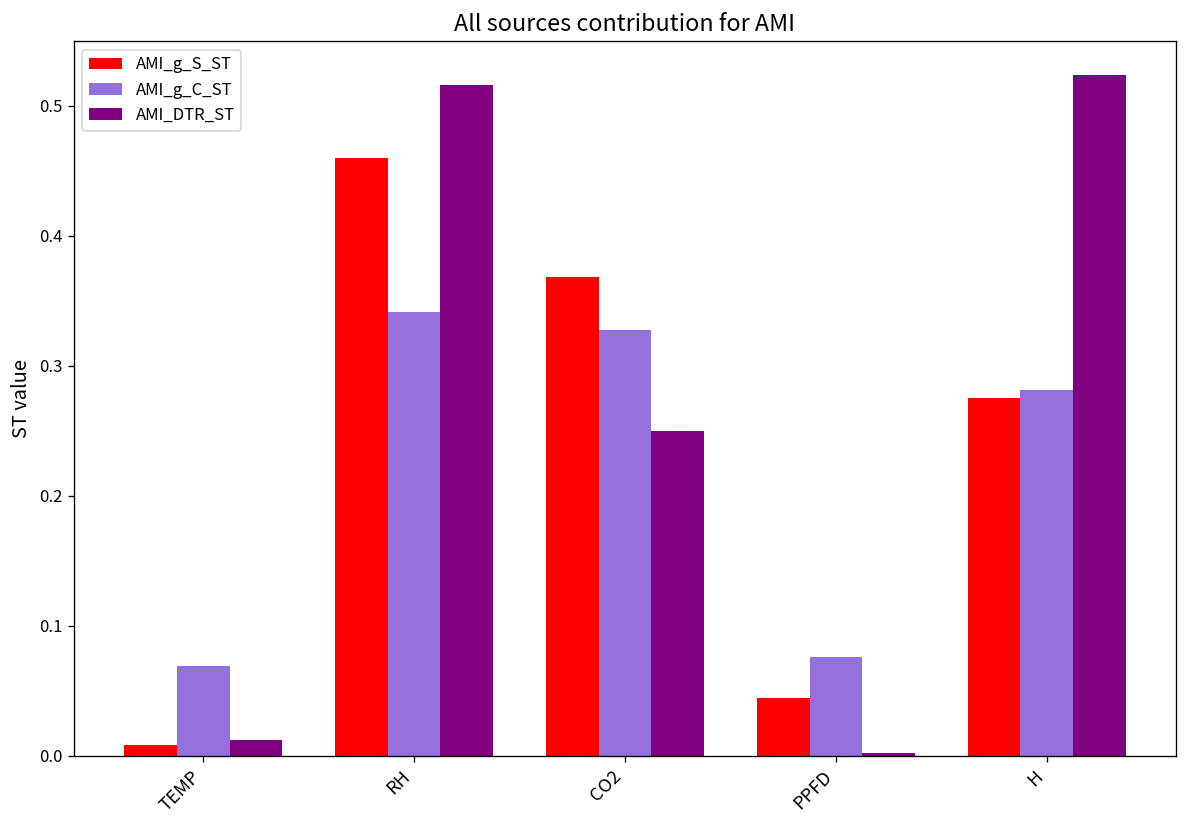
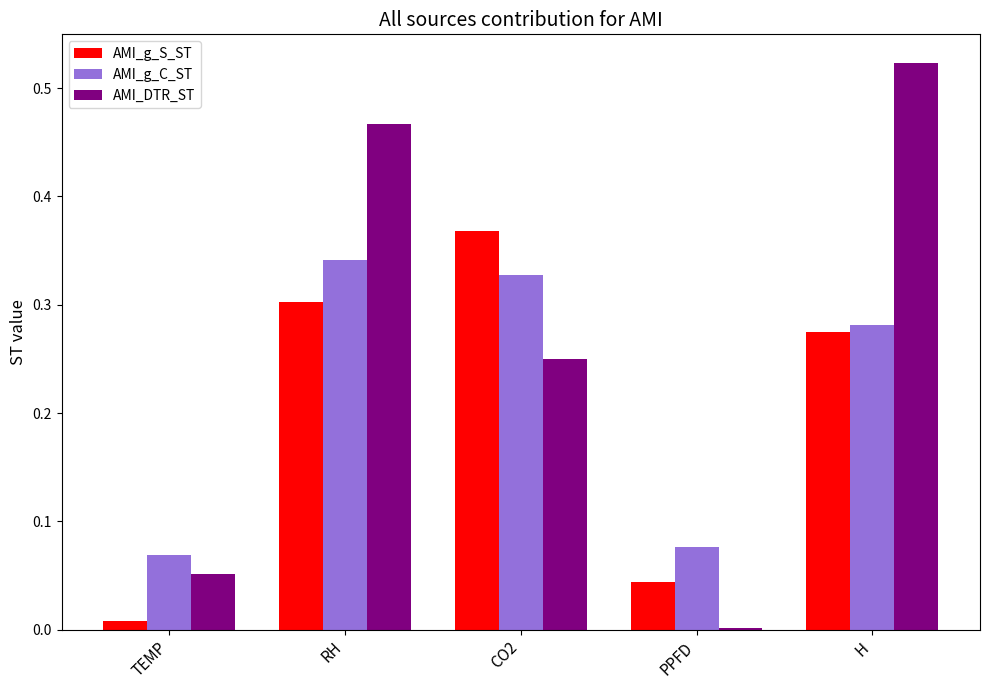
  {
    "AMI_g_S_ST": {
      "TEMP": 0.008,
-     "RH": 0.460,
+     "RH": 0.303,
      "CO2": 0.368,
      "PPFD": 0.044,
      "H": 0.275
    },
    "AMI_g_C_ST": {
      "TEMP": 0.069,
      "RH": 0.341,
      "CO2": 0.327,
      "PPFD": 0.076,
      "H": 0.281
    },
    "AMI_DTR_ST": {
-     "TEMP": 0.012,
-     "RH": 0.516,
+     "TEMP": 0.051,
+     "RH": 0.467,
      "CO2": 0.250,
      "H": 0.523
    }
  }
